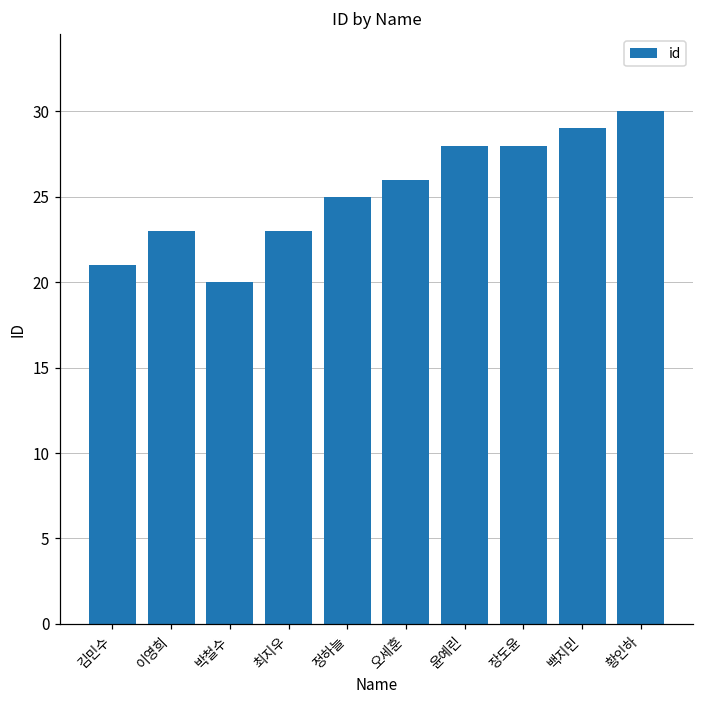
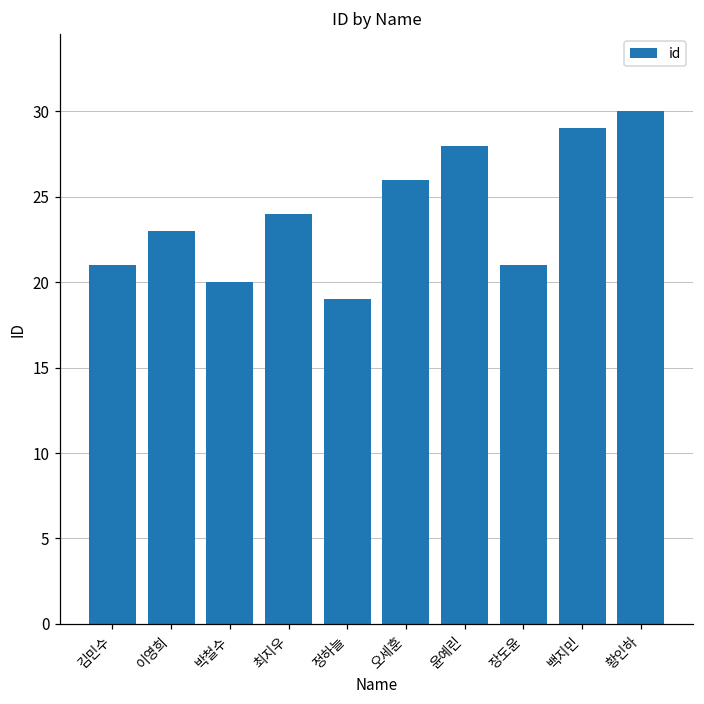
  {
    "김민수": 21,
    "이영희": 23,
    "박철수": 20,
-   "최지우": 23,
-   "정하늘": 25,
+   "최지우": 24,
+   "정하늘": 19,
    "오세훈": 26,
    "윤예린": 28,
-   "장도윤": 28,
+   "장도윤": 21,
    "백지민": 29,
    "황인하": 30
  }
